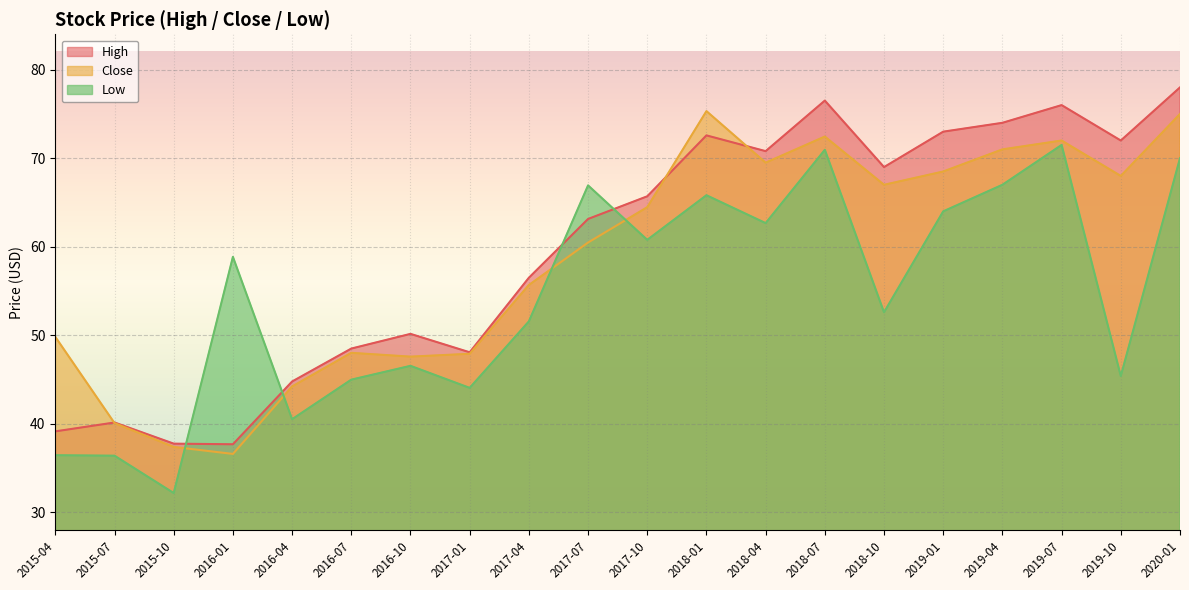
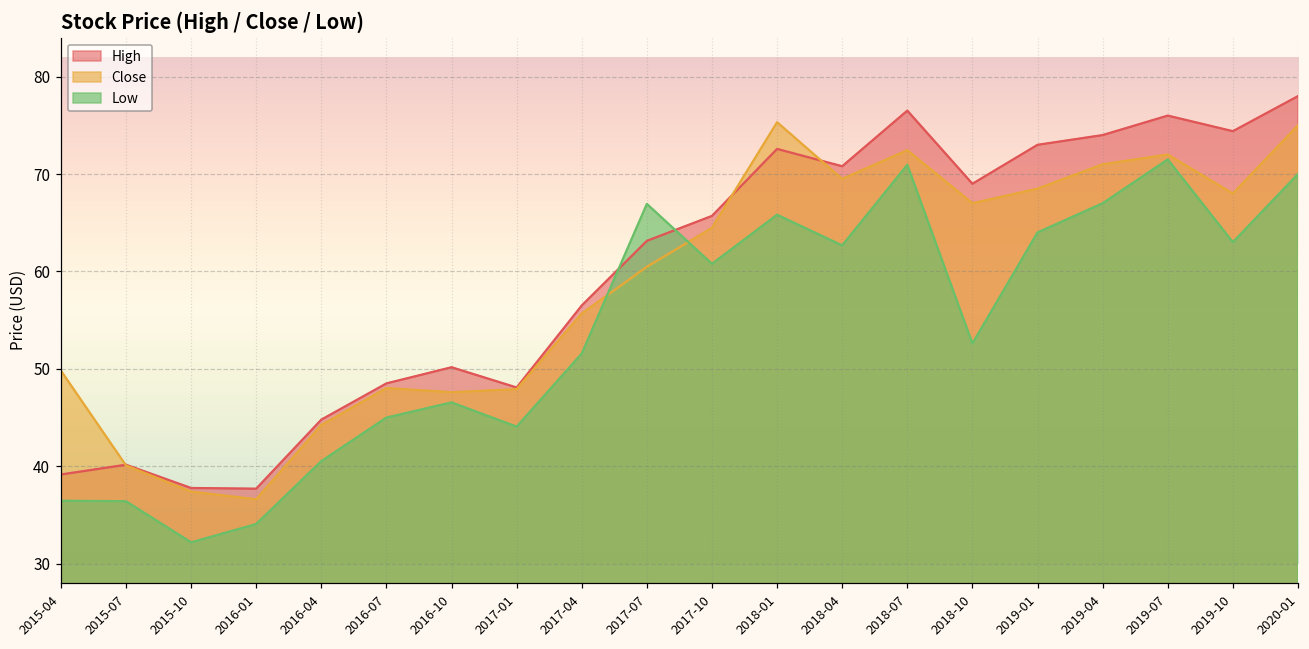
  {
    "High": {
      "2015-04": 39,
      "2015-10": 38,
      "2016-01": 38,
      "2016-04": 45,
      "2016-07": 49,
      "2016-10": 50,
      "2017-04": 57,
      "2017-07": 63,
      "2017-10": 66,
      "2018-01": 73,
      "2018-04": 71,
      "2018-07": 77,
      "2018-10": 69,
      "2019-01": 73,
      "2019-04": 74,
      "2019-07": 76,
-     "2019-10": 72,
+     "2019-10": 74,
      "2020-01": 78
    },
    "Close": {
      "2015-04": 50,
      "2015-10": 37,
      "2016-01": 37,
      "2016-04": 44,
      "2016-07": 48,
      "2016-10": 48,
      "2017-04": 56,
      "2017-07": 60,
      "2017-10": 64,
      "2018-01": 75,
      "2018-04": 70,
      "2018-07": 72,
      "2018-10": 67,
      "2019-01": 69,
      "2019-04": 71,
      "2019-07": 72,
      "2019-10": 68,
      "2020-01": 75
    },
    "Low": {
      "2015-04": 36,
      "2015-07": 36,
      "2015-10": 32,
-     "2016-01": 59,
+     "2016-01": 34,
      "2016-04": 41,
      "2016-07": 45,
      "2016-10": 47,
      "2017-01": 44,
      "2017-04": 52,
      "2017-07": 67,
      "2017-10": 61,
      "2018-01": 66,
      "2018-04": 63,
      "2018-07": 71,
      "2018-10": 53,
      "2019-01": 64,
      "2019-04": 67,
      "2019-07": 72,
-     "2019-10": 45,
+     "2019-10": 63,
      "2020-01": 70
    }
  }
